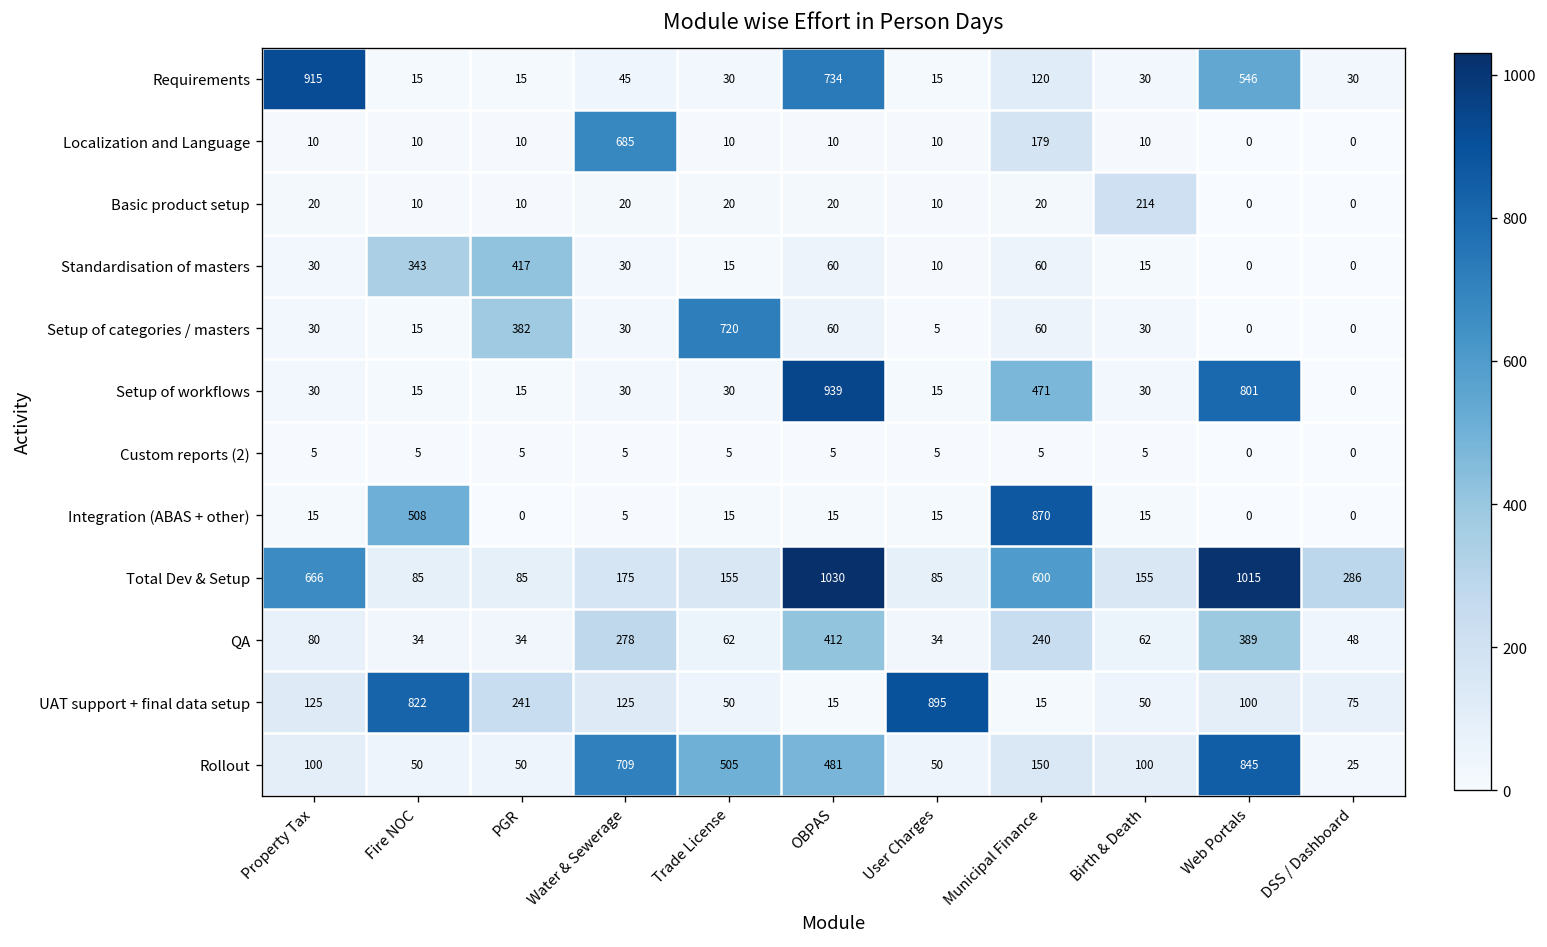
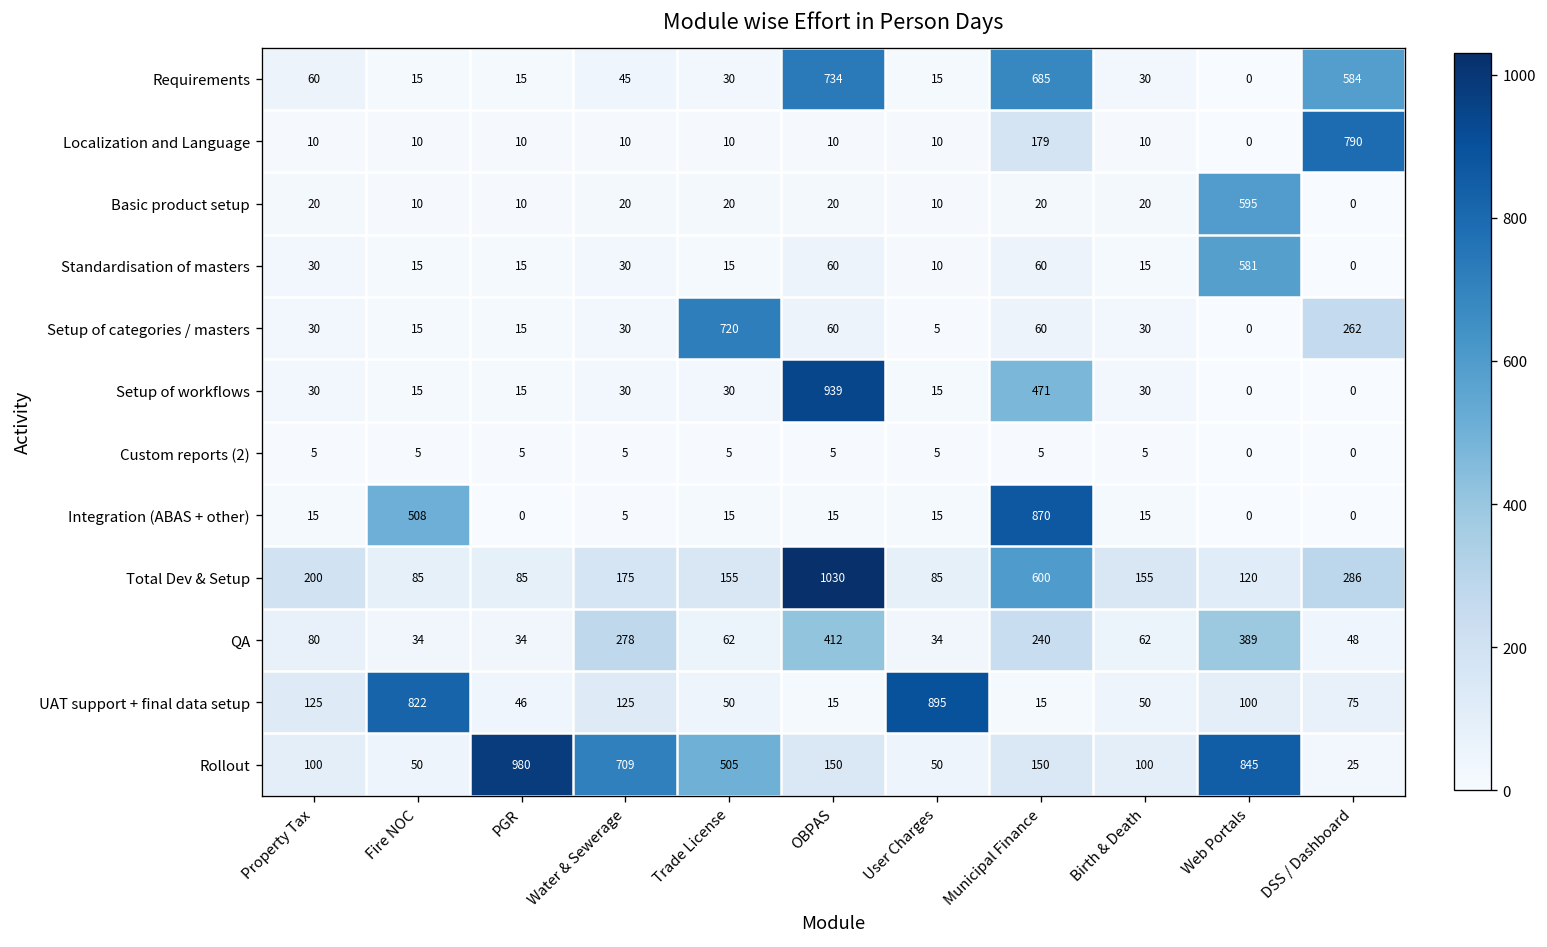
  {
    "Requirements": {
-     "Property Tax": 915,
+     "Property Tax": 60,
      "Fire NOC": 15,
      "PGR": 15,
      "Water & Sewerage": 45,
      "Trade License": 30,
      "OBPAS": 734,
      "User Charges": 15,
-     "Municipal Finance": 120,
+     "Municipal Finance": 685,
      "Birth & Death": 30,
-     "Web Portals": 546,
-     "DSS / Dashboard": 30
+     "Web Portals": 0,
+     "DSS / Dashboard": 584
    },
    "Localization and Language": {
      "Property Tax": 10,
      "Fire NOC": 10,
      "PGR": 10,
-     "Water & Sewerage": 685,
+     "Water & Sewerage": 10,
      "Trade License": 10,
      "OBPAS": 10,
      "User Charges": 10,
      "Municipal Finance": 179,
      "Birth & Death": 10,
      "Web Portals": 0,
-     "DSS / Dashboard": 0
+     "DSS / Dashboard": 790
    },
    "Basic product setup": {
      "Property Tax": 20,
      "Fire NOC": 10,
      "PGR": 10,
      "Water & Sewerage": 20,
      "Trade License": 20,
      "OBPAS": 20,
      "User Charges": 10,
      "Municipal Finance": 20,
-     "Birth & Death": 214,
-     "Web Portals": 0,
+     "Birth & Death": 20,
+     "Web Portals": 595,
      "DSS / Dashboard": 0
    },
    "Standardisation of masters": {
      "Property Tax": 30,
-     "Fire NOC": 343,
-     "PGR": 417,
+     "Fire NOC": 15,
+     "PGR": 15,
      "Water & Sewerage": 30,
      "Trade License": 15,
      "OBPAS": 60,
      "User Charges": 10,
      "Municipal Finance": 60,
      "Birth & Death": 15,
-     "Web Portals": 0,
+     "Web Portals": 581,
      "DSS / Dashboard": 0
    },
    "Setup of categories / masters": {
      "Property Tax": 30,
      "Fire NOC": 15,
-     "PGR": 382,
+     "PGR": 15,
      "Water & Sewerage": 30,
      "Trade License": 720,
      "OBPAS": 60,
      "User Charges": 5,
      "Municipal Finance": 60,
      "Birth & Death": 30,
      "Web Portals": 0,
-     "DSS / Dashboard": 0
+     "DSS / Dashboard": 262
    },
    "Setup of workflows": {
      "Property Tax": 30,
      "Fire NOC": 15,
      "PGR": 15,
      "Water & Sewerage": 30,
      "Trade License": 30,
      "OBPAS": 939,
      "User Charges": 15,
      "Municipal Finance": 471,
      "Birth & Death": 30,
-     "Web Portals": 801,
+     "Web Portals": 0,
      "DSS / Dashboard": 0
    },
    "Custom reports (2)": {
      "Property Tax": 5,
      "Fire NOC": 5,
      "PGR": 5,
      "Water & Sewerage": 5,
      "Trade License": 5,
      "OBPAS": 5,
      "User Charges": 5,
      "Municipal Finance": 5,
      "Birth & Death": 5,
      "Web Portals": 0,
      "DSS / Dashboard": 0
    },
    "Integration (ABAS + other)": {
      "Property Tax": 15,
      "Fire NOC": 508,
      "PGR": 0,
      "Water & Sewerage": 5,
      "Trade License": 15,
      "OBPAS": 15,
      "User Charges": 15,
      "Municipal Finance": 870,
      "Birth & Death": 15,
      "Web Portals": 0,
      "DSS / Dashboard": 0
    },
    "Total Dev & Setup": {
-     "Property Tax": 666,
+     "Property Tax": 200,
      "Fire NOC": 85,
      "PGR": 85,
      "Water & Sewerage": 175,
      "Trade License": 155,
      "OBPAS": 1030,
      "User Charges": 85,
      "Municipal Finance": 600,
      "Birth & Death": 155,
-     "Web Portals": 1015,
+     "Web Portals": 120,
      "DSS / Dashboard": 286
    },
    "QA": {
      "Property Tax": 80,
      "Fire NOC": 34,
      "PGR": 34,
      "Water & Sewerage": 278,
      "Trade License": 62,
      "OBPAS": 412,
      "User Charges": 34,
      "Municipal Finance": 240,
      "Birth & Death": 62,
      "Web Portals": 389,
      "DSS / Dashboard": 48
    },
    "UAT support + final data setup": {
      "Property Tax": 125,
      "Fire NOC": 822,
-     "PGR": 241,
+     "PGR": 46,
      "Water & Sewerage": 125,
      "Trade License": 50,
      "OBPAS": 15,
      "User Charges": 895,
      "Municipal Finance": 15,
      "Birth & Death": 50,
      "Web Portals": 100,
      "DSS / Dashboard": 75
    },
    "Rollout": {
      "Property Tax": 100,
      "Fire NOC": 50,
-     "PGR": 50,
+     "PGR": 980,
      "Water & Sewerage": 709,
      "Trade License": 505,
-     "OBPAS": 481,
+     "OBPAS": 150,
      "User Charges": 50,
      "Municipal Finance": 150,
      "Birth & Death": 100,
      "Web Portals": 845,
      "DSS / Dashboard": 25
    }
  }
